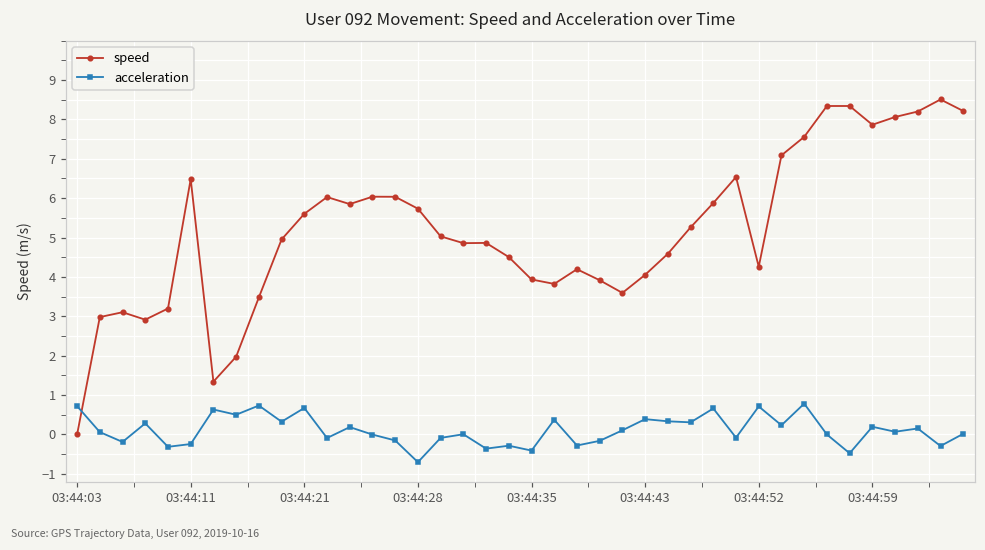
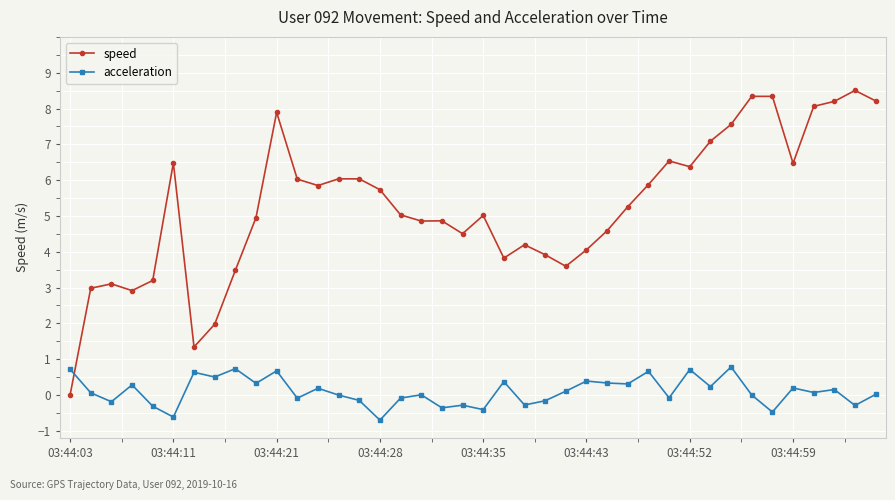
  {
    "speed": {
      "03:44:03": 0.0,
      "03:44:11": 6.5,
-     "03:44:21": 5.6,
+     "03:44:21": 7.9,
      "03:44:28": 5.7,
-     "03:44:35": 3.9,
+     "03:44:35": 5.0,
      "03:44:43": 4.1,
-     "03:44:52": 4.3,
-     "03:44:59": 7.9
+     "03:44:52": 6.4,
+     "03:44:59": 6.5
    },
    "acceleration": {
      "03:44:03": 0.7,
-     "03:44:11": -0.2,
+     "03:44:11": -0.6,
      "03:44:21": 0.7,
      "03:44:28": -0.7,
      "03:44:35": -0.4,
      "03:44:43": 0.4,
      "03:44:52": 0.7,
      "03:44:59": 0.2
    }
  }
